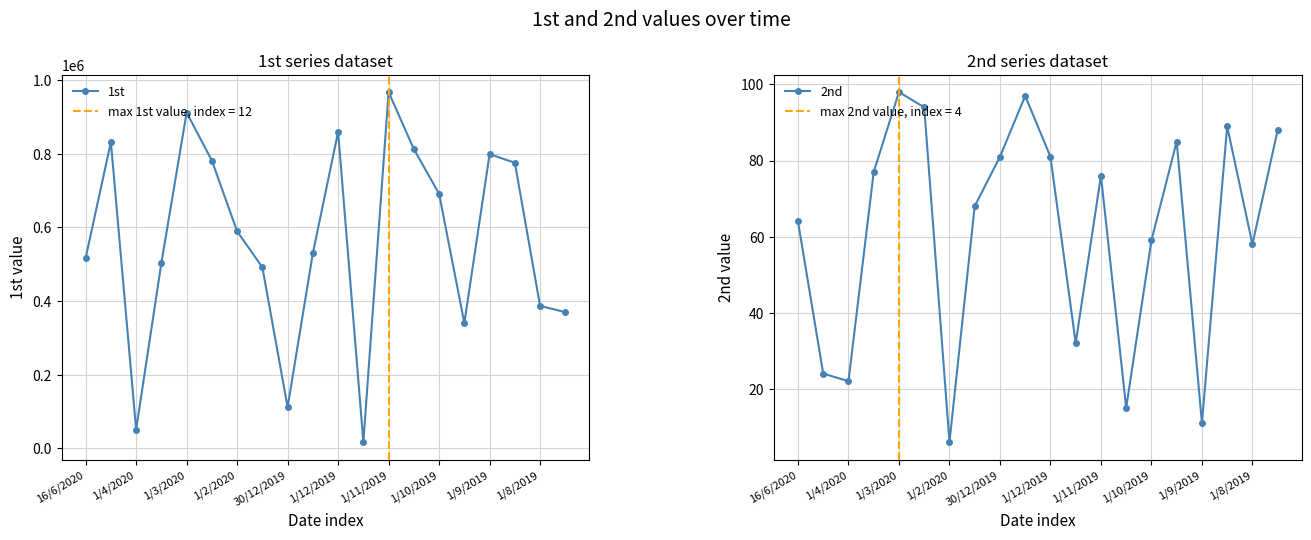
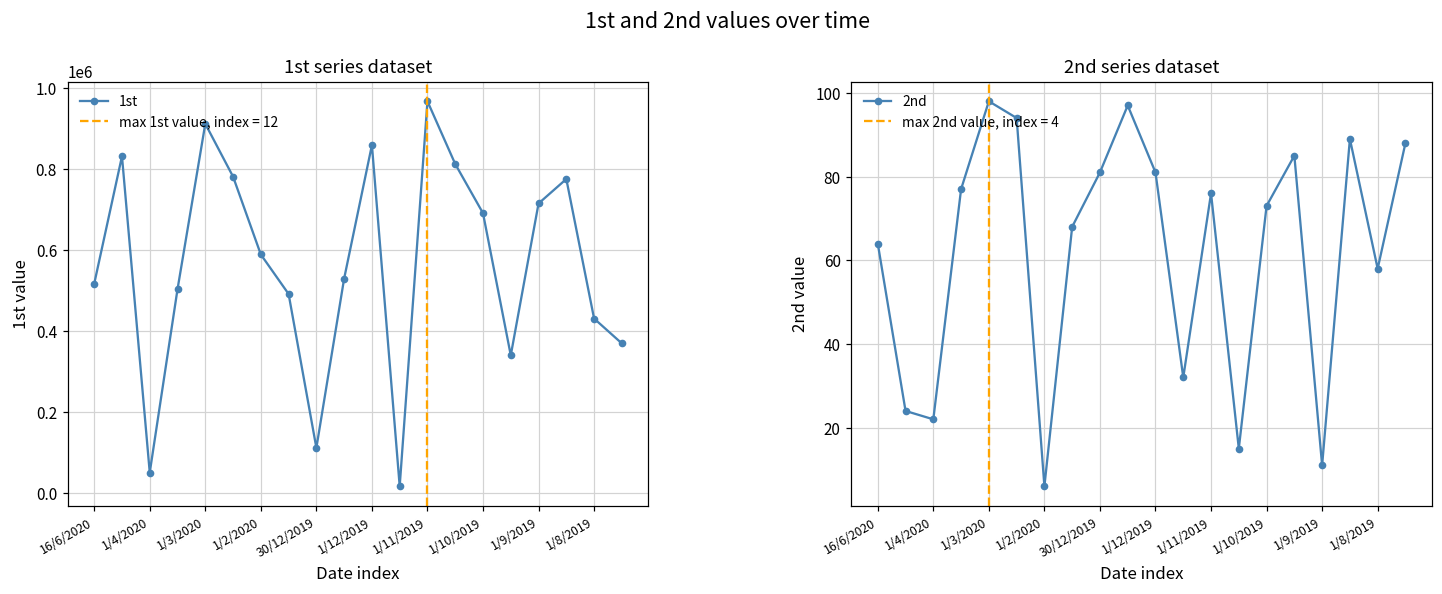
  {
    "1st series dataset": {
      "16/6/2020": 520000,
      "1/4/2020": 50000,
      "1/3/2020": 910000,
      "1/2/2020": 590000,
      "30/12/2019": 110000,
      "1/12/2019": 860000,
      "1/11/2019": 970000,
      "1/10/2019": 690000,
-     "1/9/2019": 800000,
-     "1/8/2019": 390000
+     "1/9/2019": 720000,
+     "1/8/2019": 430000
    },
    "2nd series dataset": {
      "16/6/2020": 64,
      "1/4/2020": 22,
      "1/3/2020": 98,
      "1/2/2020": 6,
      "30/12/2019": 81,
      "1/12/2019": 81,
      "1/11/2019": 76,
-     "1/10/2019": 59,
+     "1/10/2019": 73,
      "1/9/2019": 11,
      "1/8/2019": 58
    }
  }
